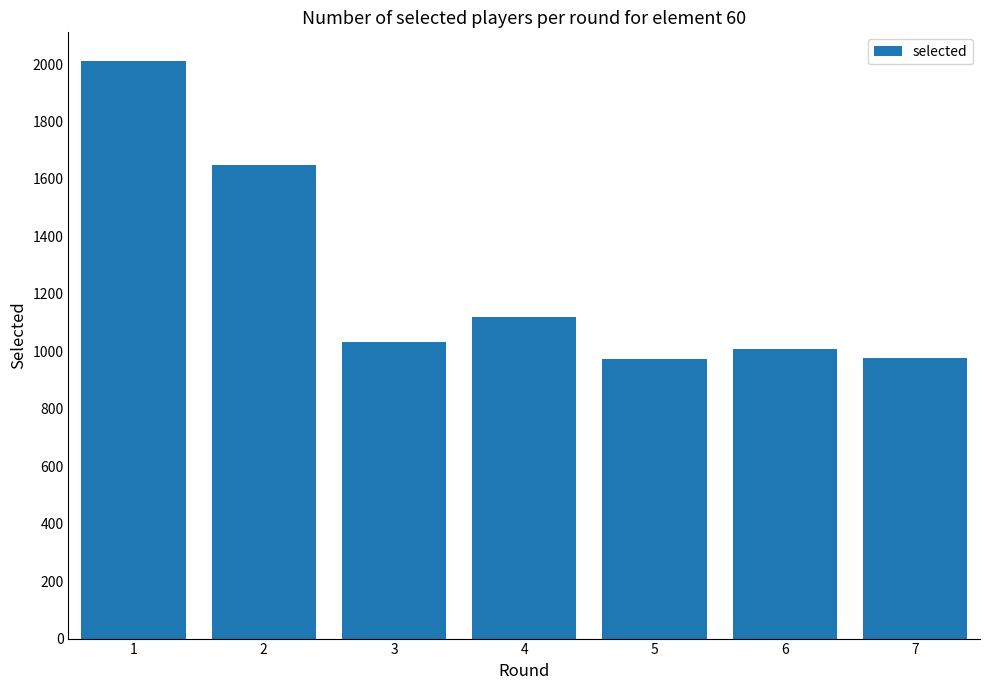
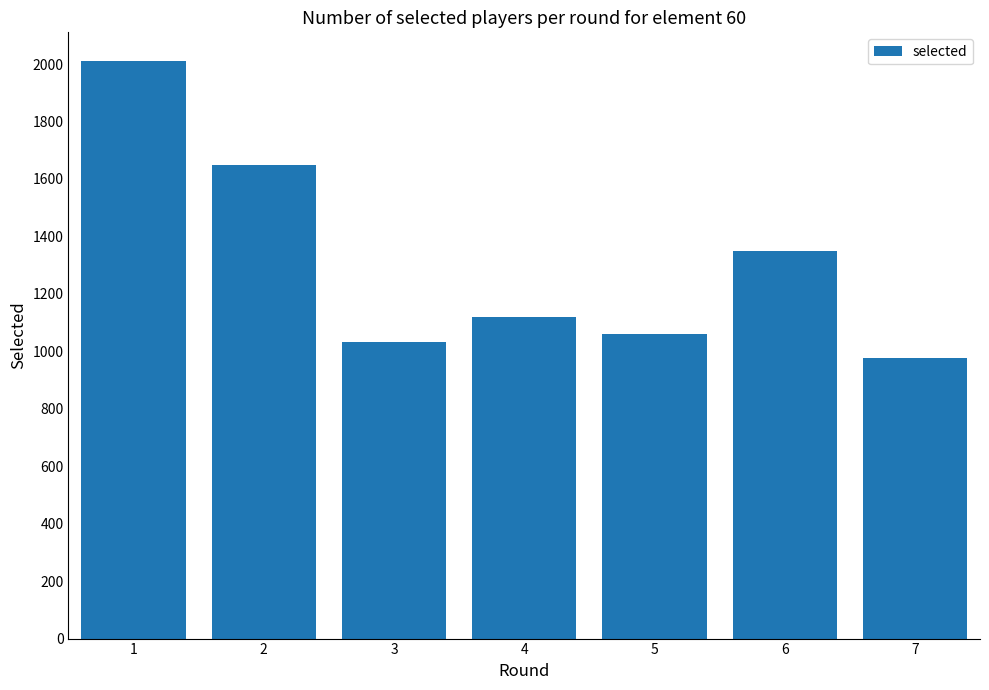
  {
    "1": 2010,
    "2": 1650,
    "3": 1030,
    "4": 1120,
-   "5": 980,
-   "6": 1010,
+   "5": 1060,
+   "6": 1350,
    "7": 980
  }
